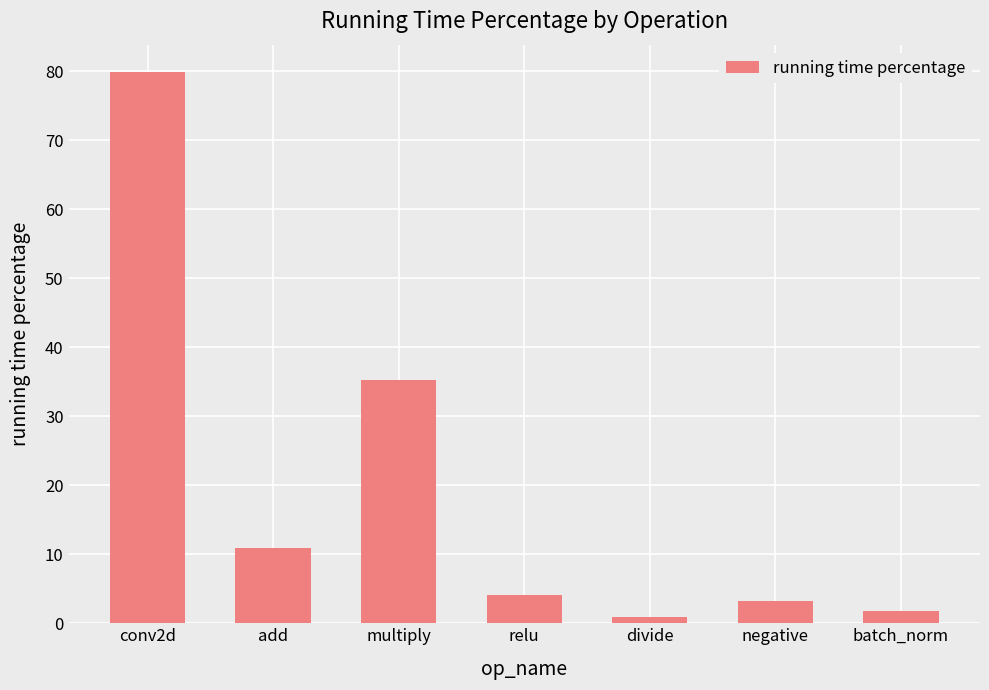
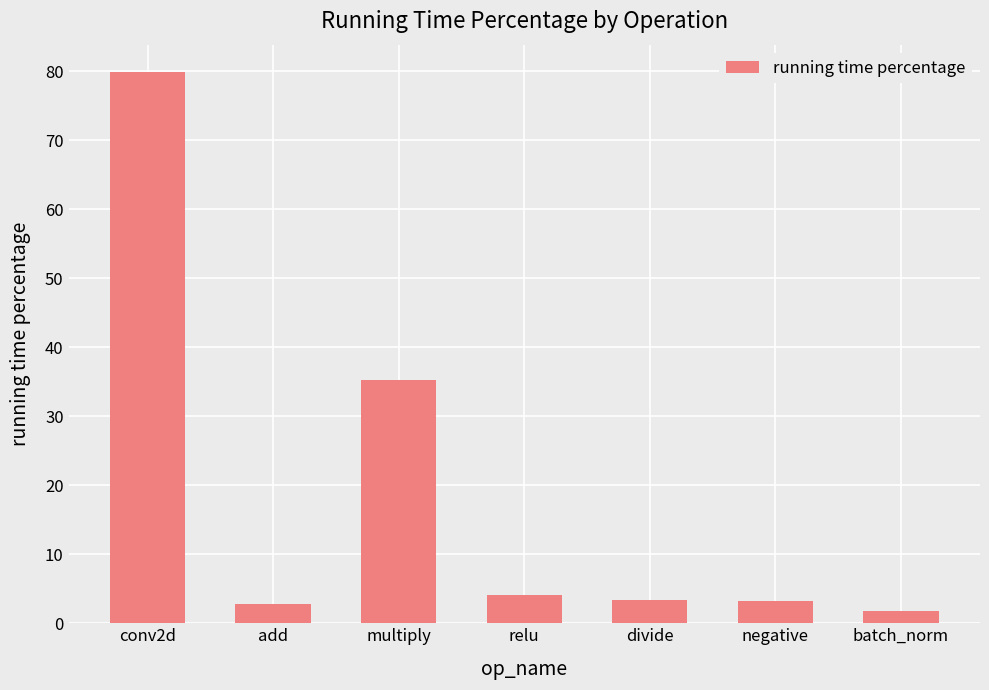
  {
    "conv2d": 80,
-   "add": 11,
+   "add": 3,
    "multiply": 35,
    "relu": 4,
-   "divide": 1,
+   "divide": 3,
    "negative": 3,
    "batch_norm": 2
  }
